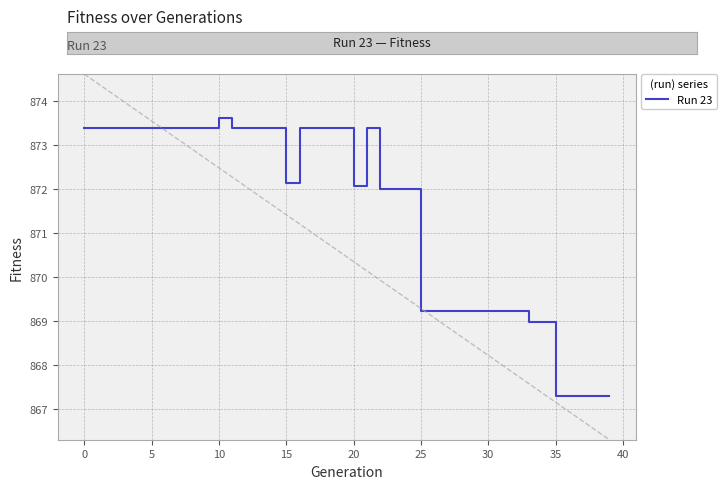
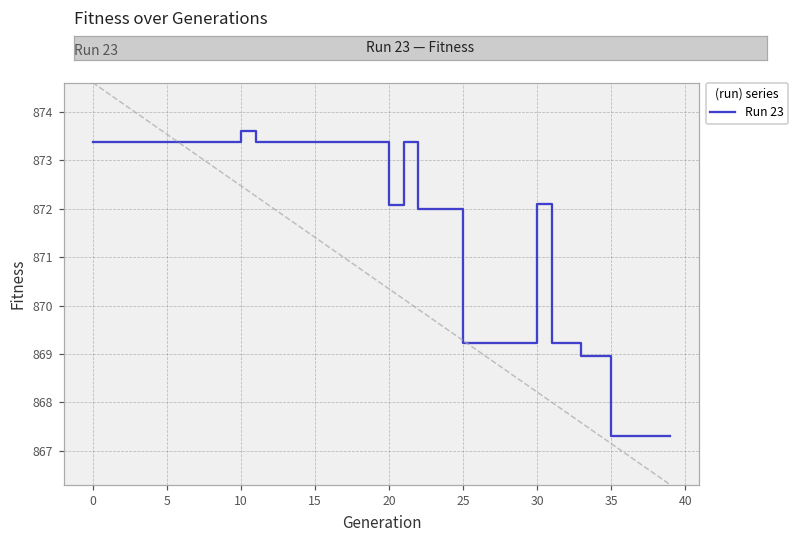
  {
    "Run 23": {
      "0": 873.4,
      "5": 873.4,
      "10": 873.6,
-     "15": 872.1,
+     "15": 873.4,
      "20": 872.1,
      "25": 869.2,
-     "30": 869.2,
+     "30": 872.1,
      "35": 867.3
    }
  }
